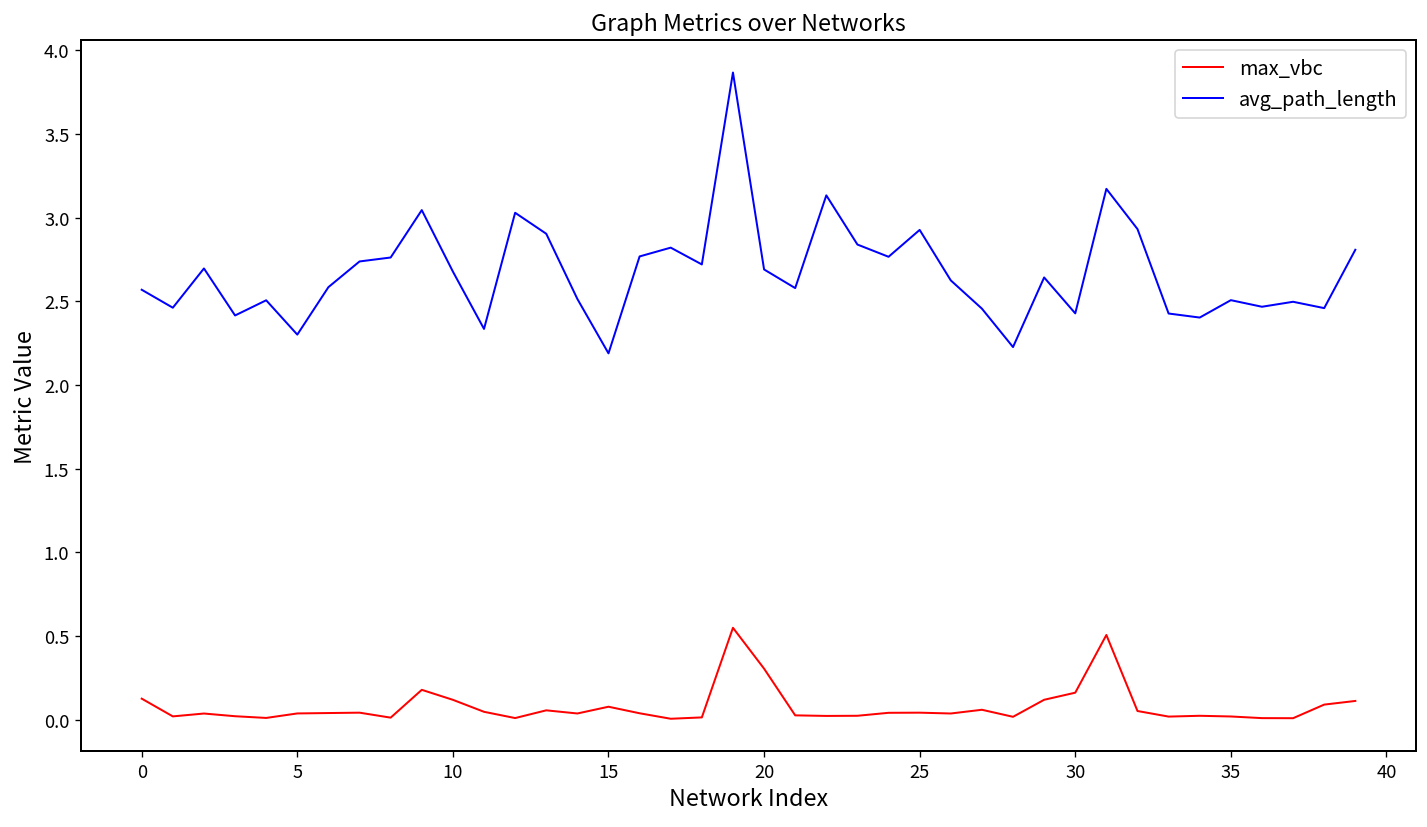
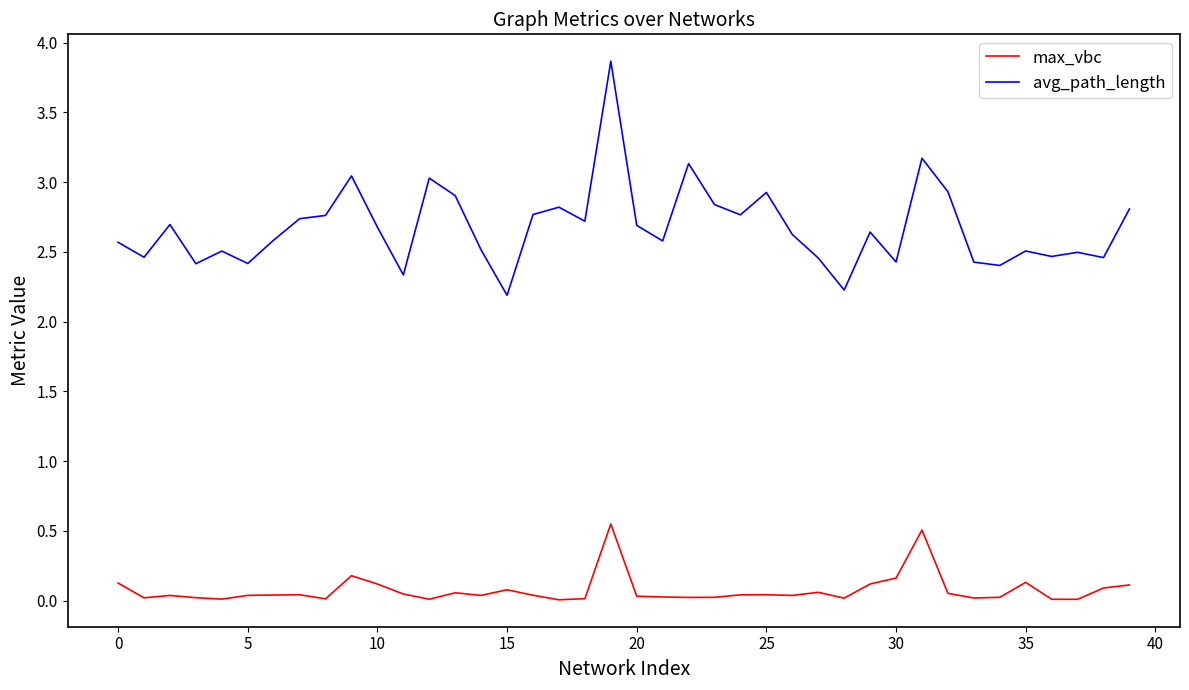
  {
    "max_vbc": {
      "0": 0.13,
      "5": 0.04,
      "10": 0.12,
      "15": 0.08,
-     "20": 0.31,
+     "20": 0.03,
      "25": 0.04,
      "30": 0.16,
-     "35": 0.02
+     "35": 0.13
    },
    "avg_path_length": {
      "0": 2.57,
-     "5": 2.30,
+     "5": 2.42,
      "10": 2.68,
      "15": 2.19,
      "20": 2.69,
      "25": 2.93,
      "30": 2.43,
      "35": 2.51
    }
  }
